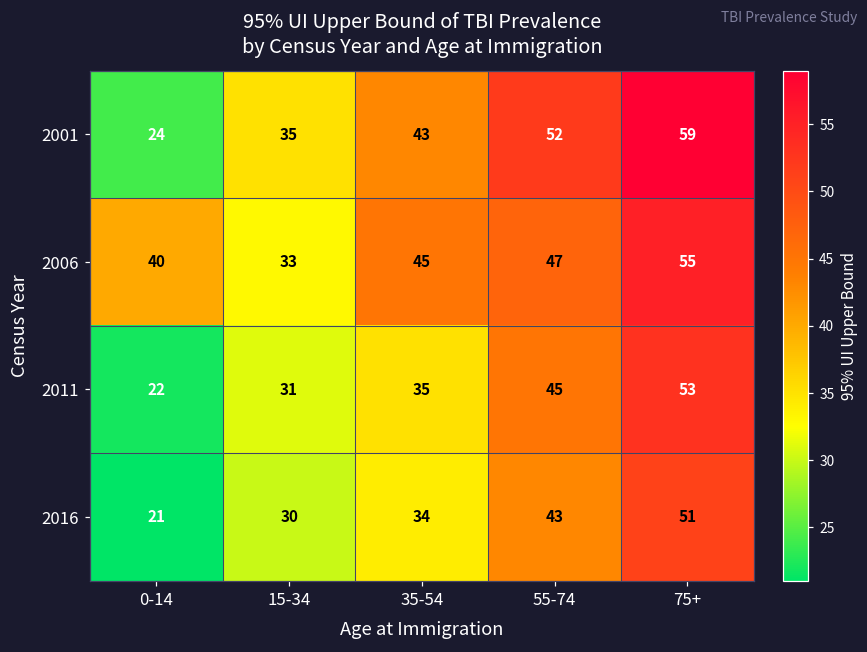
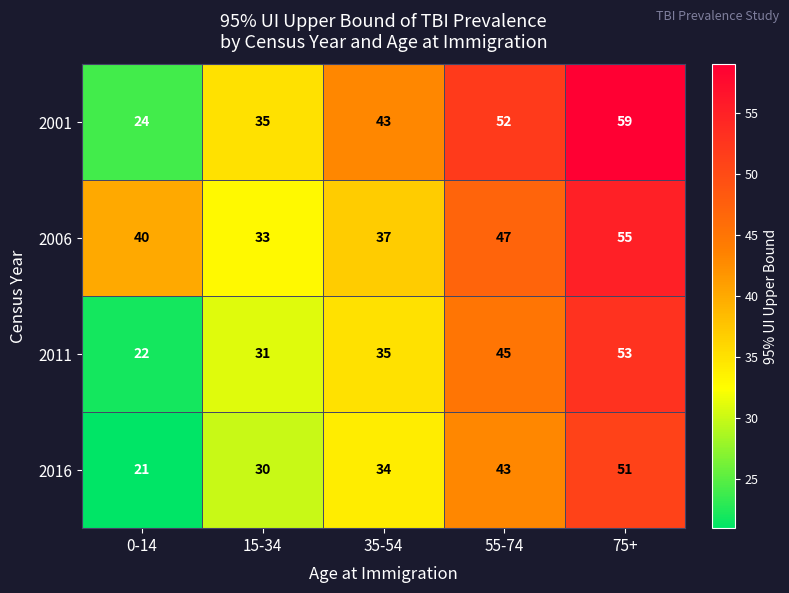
  {
    "2001": {
      "0-14": 24,
      "15-34": 35,
      "35-54": 43,
      "55-74": 52,
      "75+": 59
    },
    "2006": {
      "0-14": 40,
      "15-34": 33,
-     "35-54": 45,
+     "35-54": 37,
      "55-74": 47,
      "75+": 55
    },
    "2011": {
      "0-14": 22,
      "15-34": 31,
      "35-54": 35,
      "55-74": 45,
      "75+": 53
    },
    "2016": {
      "0-14": 21,
      "15-34": 30,
      "35-54": 34,
      "55-74": 43,
      "75+": 51
    }
  }
